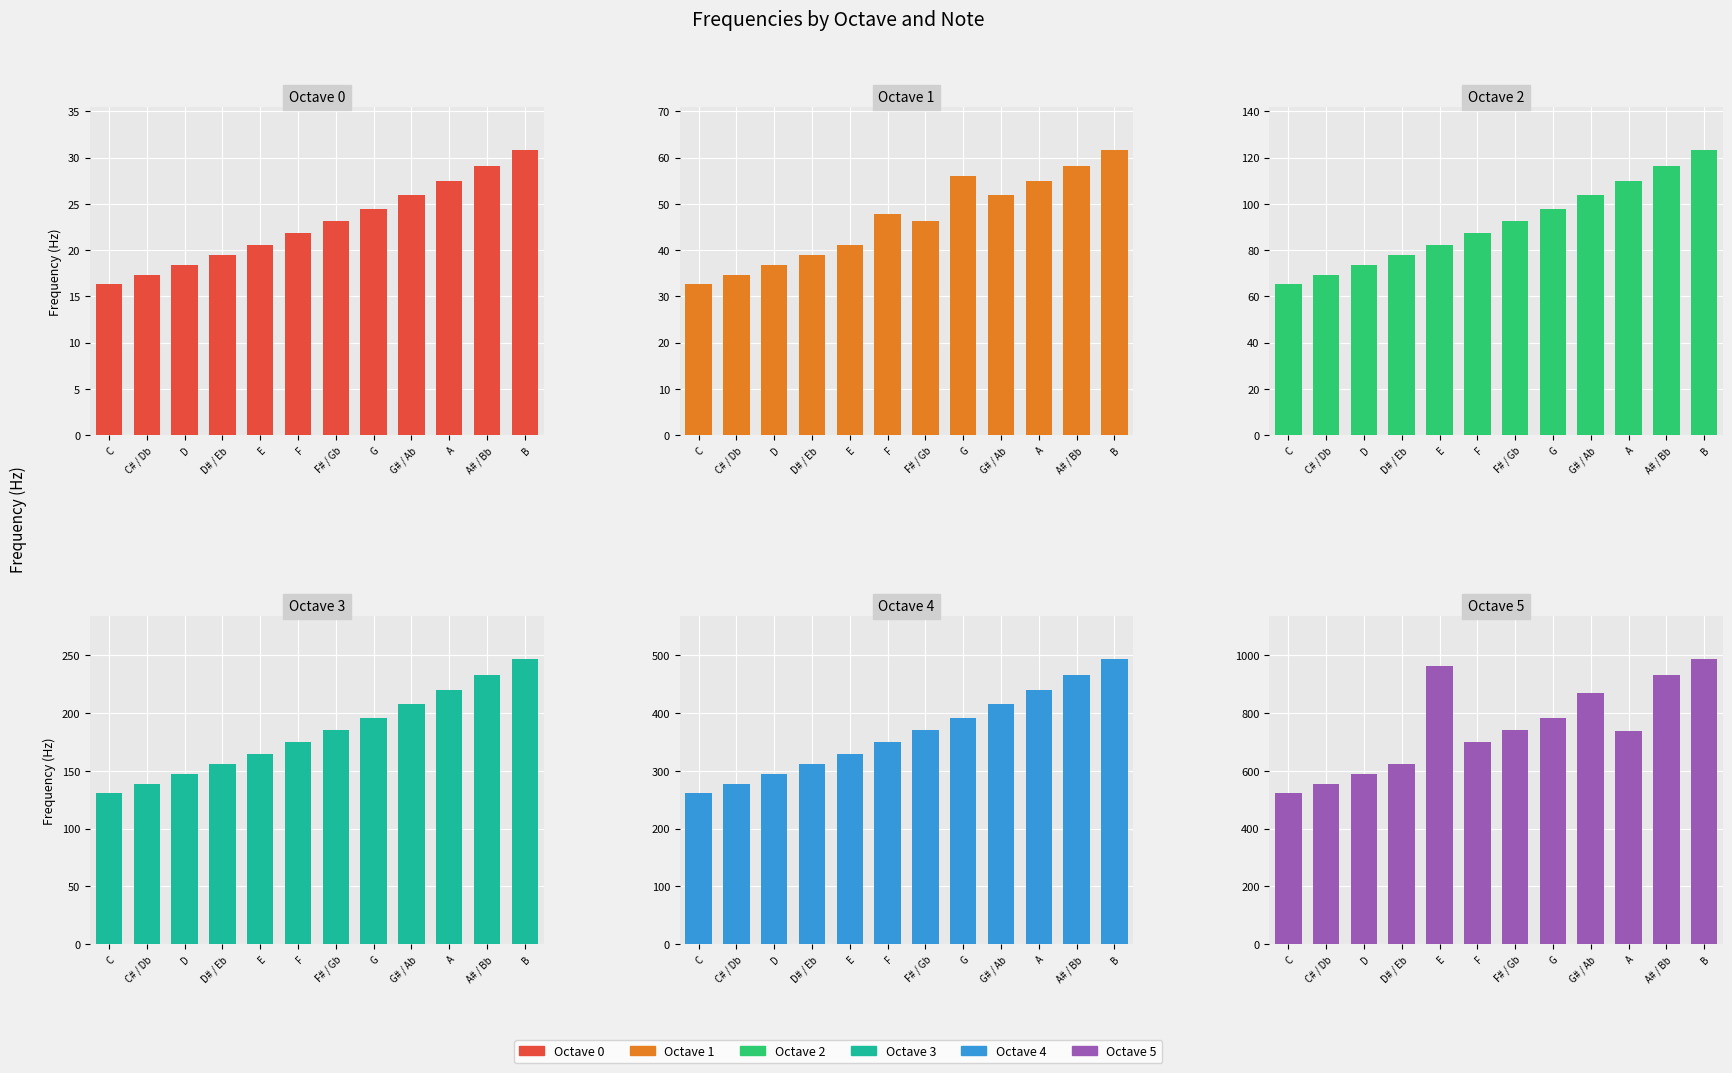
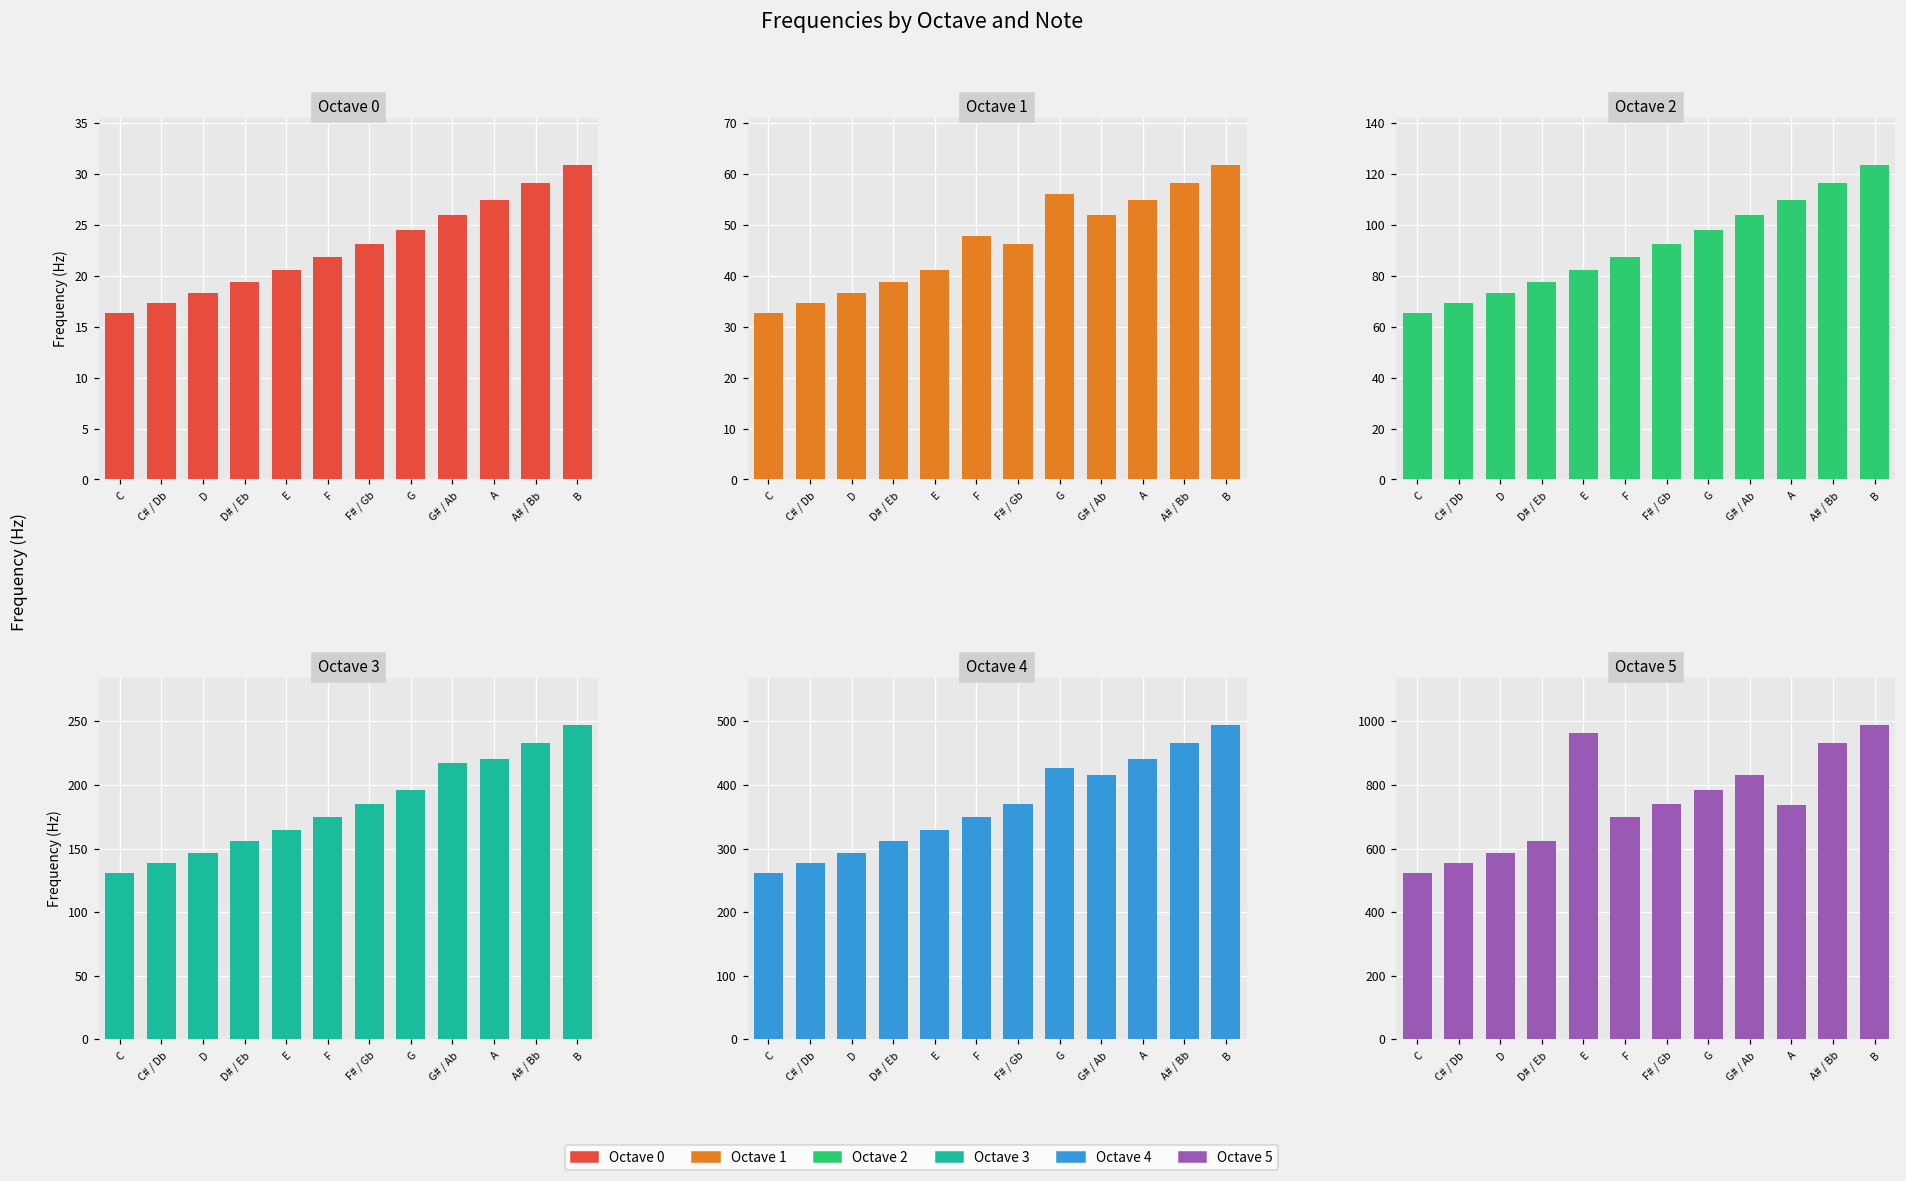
  {
    "Octave 0": {
      "C": 16,
      "C# / Db": 17,
      "D": 18,
      "D# / Eb": 19,
      "E": 21,
      "F": 22,
      "F# / Gb": 23,
      "G": 24,
      "G# / Ab": 26,
      "A": 28,
      "A# / Bb": 29,
      "B": 31
    },
    "Octave 1": {
      "C": 33,
      "C# / Db": 35,
      "D": 37,
      "D# / Eb": 39,
      "E": 41,
      "F": 48,
      "F# / Gb": 46,
      "G": 56,
      "G# / Ab": 52,
      "A": 55,
      "A# / Bb": 58,
      "B": 62
    },
    "Octave 2": {
      "C": 65,
      "C# / Db": 69,
      "D": 73,
      "D# / Eb": 78,
      "E": 82,
      "F": 87,
      "F# / Gb": 92,
      "G": 98,
      "G# / Ab": 104,
      "A": 110,
      "A# / Bb": 117,
      "B": 123
    },
    "Octave 3": {
      "C": 131,
      "C# / Db": 139,
      "D": 147,
      "D# / Eb": 156,
      "E": 165,
      "F": 175,
      "F# / Gb": 185,
      "G": 196,
-     "G# / Ab": 208,
+     "G# / Ab": 217,
      "A": 220,
      "A# / Bb": 233,
      "B": 247
    },
    "Octave 4": {
      "C": 260,
      "C# / Db": 280,
      "D": 290,
      "D# / Eb": 310,
      "E": 330,
      "F": 350,
      "F# / Gb": 370,
-     "G": 390,
+     "G": 430,
      "G# / Ab": 420,
      "A": 440,
      "A# / Bb": 470,
      "B": 490
    },
    "Octave 5": {
      "C": 520,
      "C# / Db": 550,
      "D": 590,
      "D# / Eb": 620,
      "E": 960,
      "F": 700,
      "F# / Gb": 740,
      "G": 780,
-     "G# / Ab": 870,
+     "G# / Ab": 830,
      "A": 740,
      "A# / Bb": 930,
      "B": 990
    }
  }
